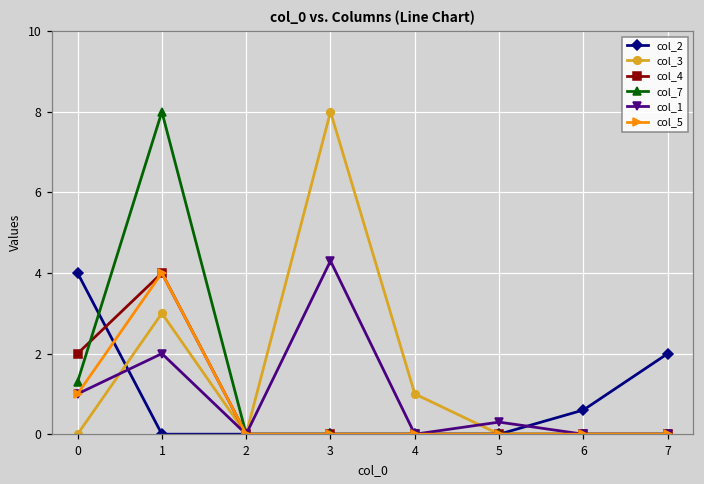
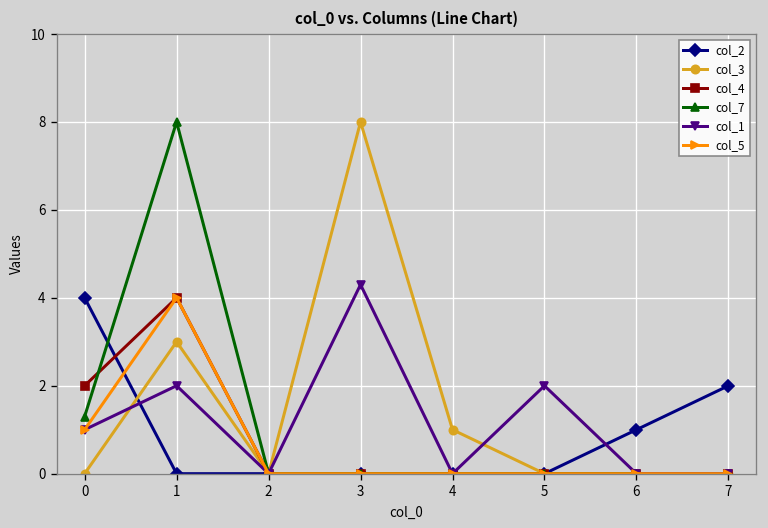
  {
    "col_2": {
      "0": 4.0,
      "1": 0.0,
-     "6": 0.6,
+     "6": 1.0,
      "7": 2.0
    },
    "col_4": {
      "0": 2.0
    },
    "col_7": {
      "0": 1.3,
      "1": 8.0
    },
    "col_1": {
      "1": 2.0,
      "3": 4.3,
-     "5": 0.3
+     "5": 2.0
    }
  }
